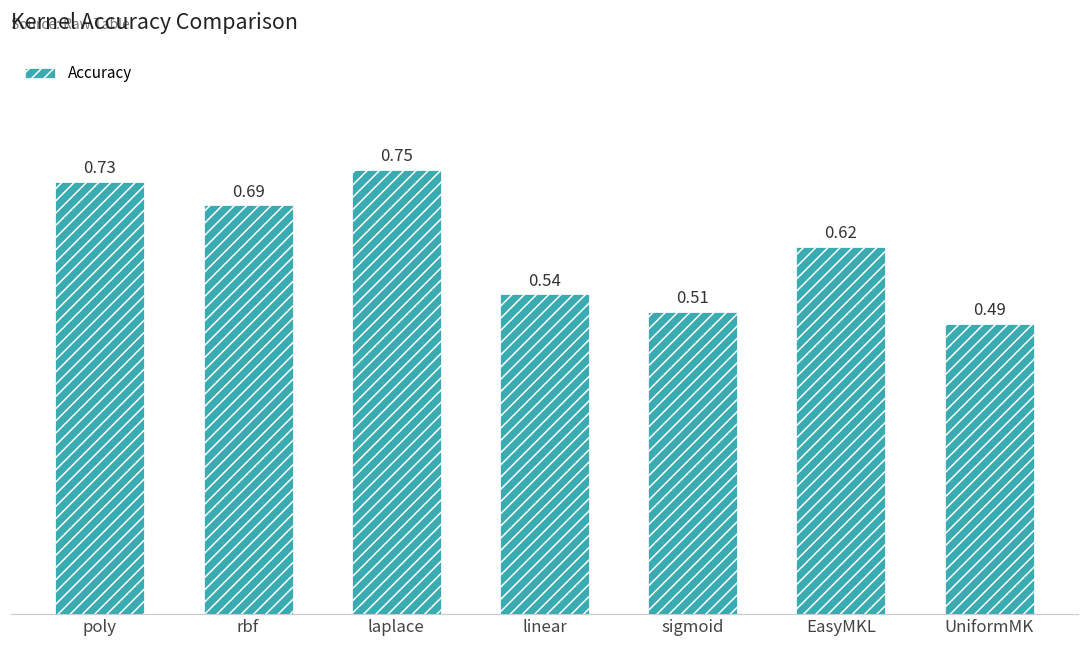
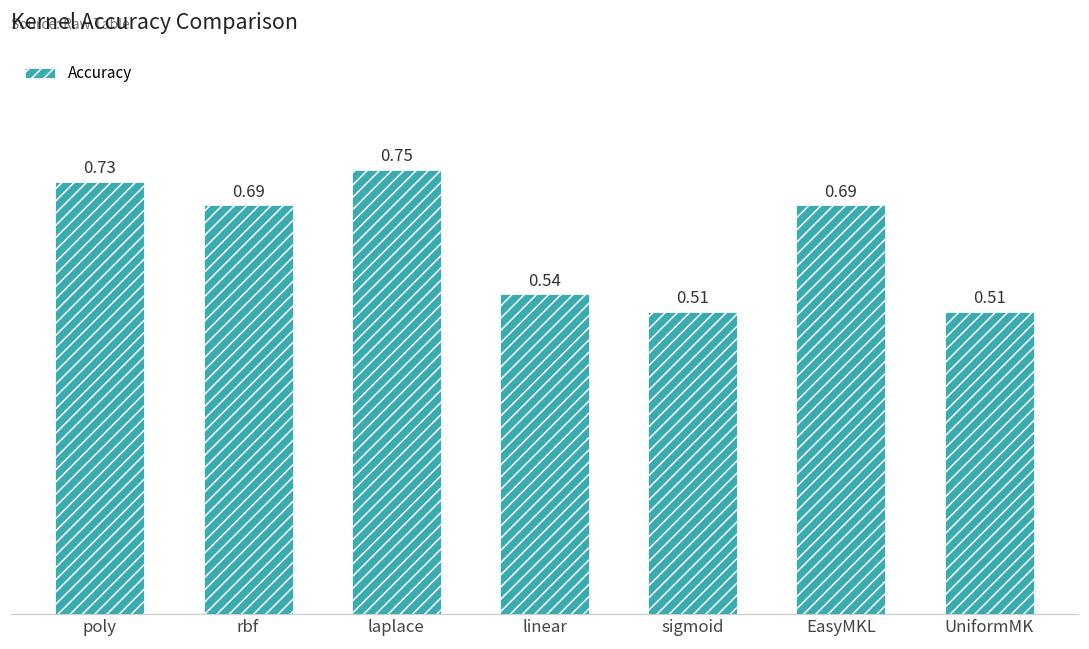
  {
    "poly": 0.73,
    "rbf": 0.69,
    "laplace": 0.75,
    "linear": 0.54,
    "sigmoid": 0.51,
-   "EasyMKL": 0.62,
-   "UniformMK": 0.49
+   "EasyMKL": 0.69,
+   "UniformMK": 0.51
  }
